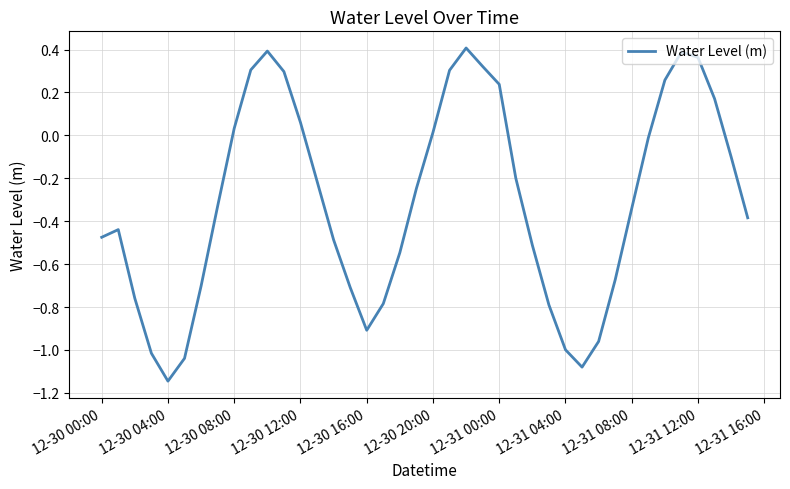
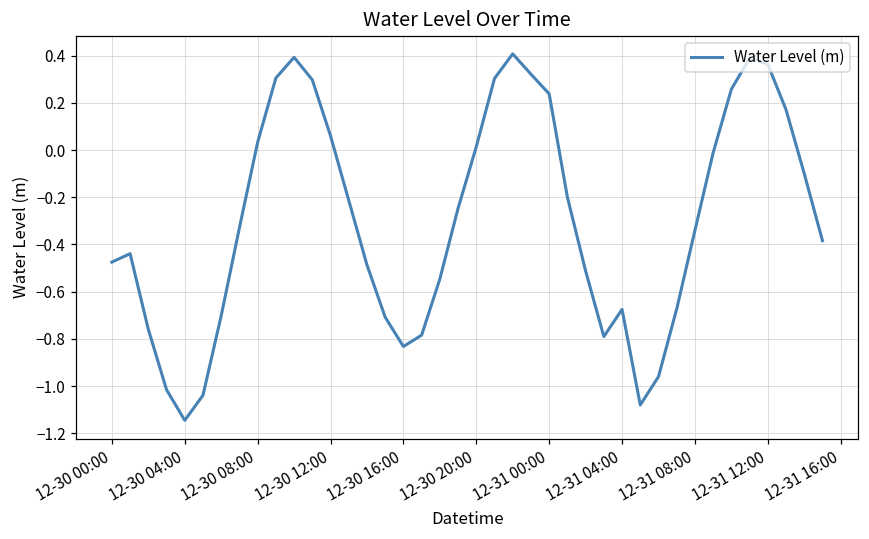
  {
    "12-30 00:00": -0.47,
    "12-30 04:00": -1.15,
    "12-30 08:00": 0.03,
    "12-30 12:00": 0.06,
-   "12-30 16:00": -0.91,
+   "12-30 16:00": -0.83,
    "12-30 20:00": 0.01,
    "12-31 00:00": 0.24,
-   "12-31 04:00": -1.00,
+   "12-31 04:00": -0.68,
    "12-31 08:00": -0.34
  }
